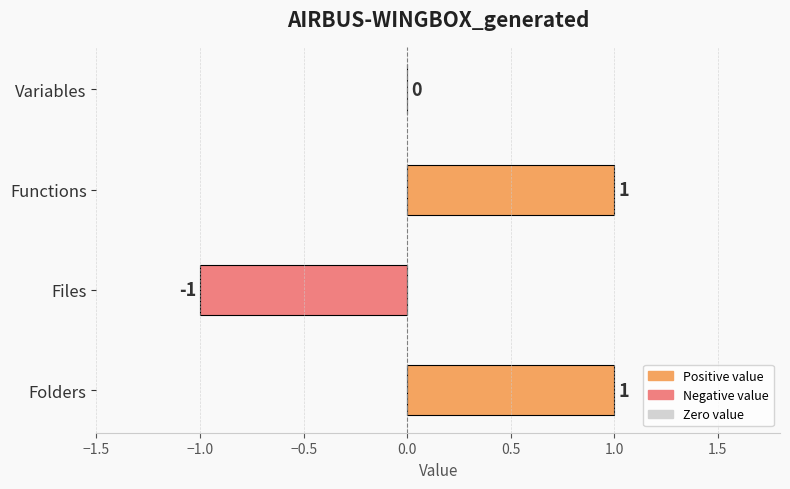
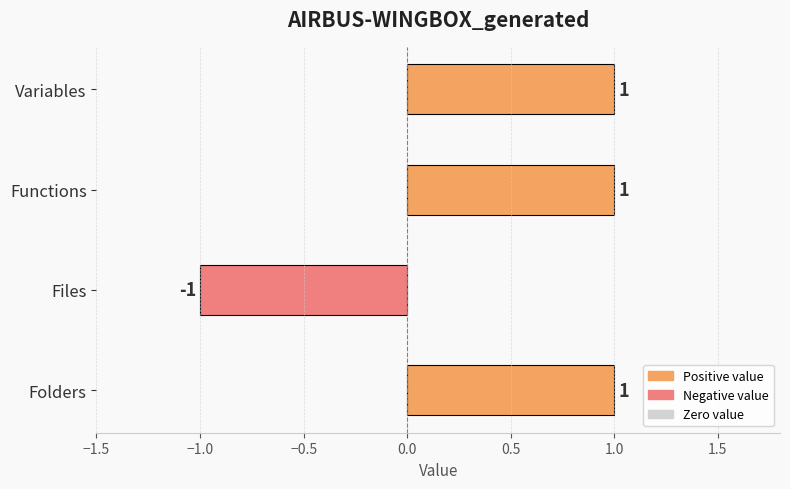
  {
-   "Variables": 0,
+   "Variables": 1,
    "Functions": 1,
    "Files": -1,
    "Folders": 1
  }
